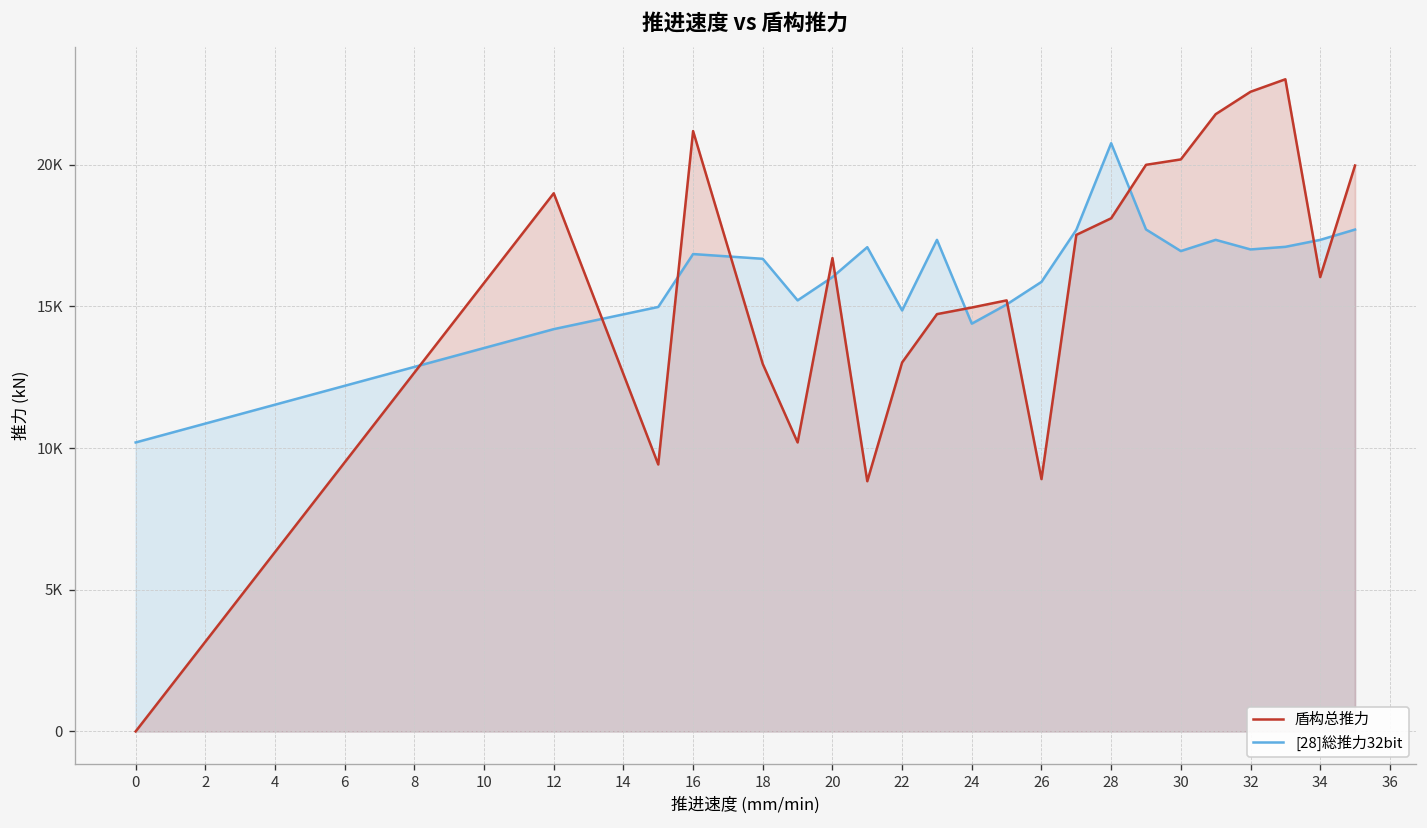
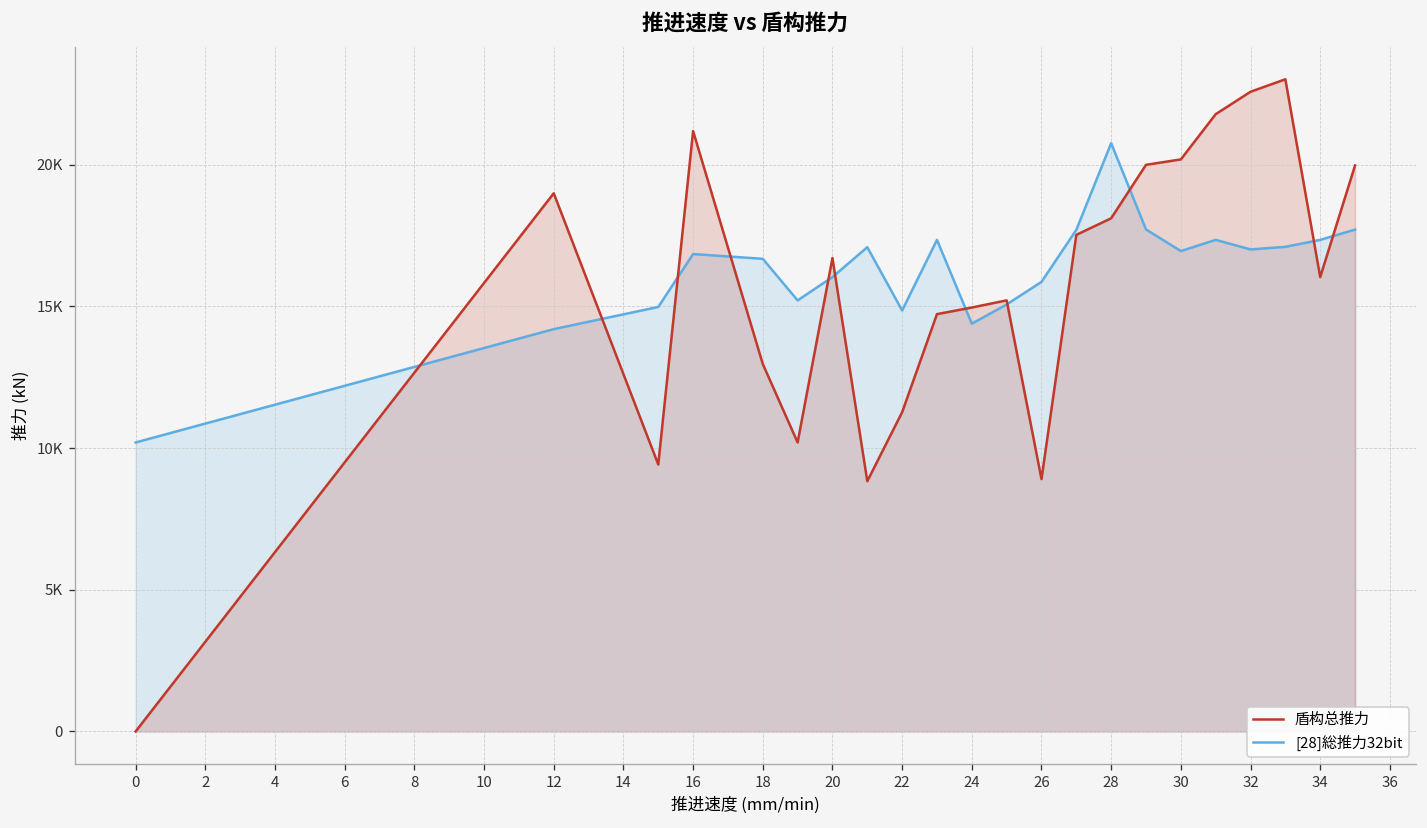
  {
    "盾构总推力": {
      "0": 0,
      "12": 19000,
      "16": 21200,
      "18": 13000,
      "20": 16700,
-     "22": 13000,
+     "22": 11300,
      "24": 15000,
      "26": 8900,
      "28": 18100,
      "30": 20200,
      "32": 22600,
      "34": 16000
    },
    "[28]総推力32bit": {
      "0": 10200,
      "12": 14200,
      "16": 16800,
      "18": 16700,
      "20": 16000,
      "22": 14900,
      "24": 14400,
      "26": 15900,
      "28": 20800,
      "30": 17000,
      "32": 17000,
      "34": 17300
    }
  }
